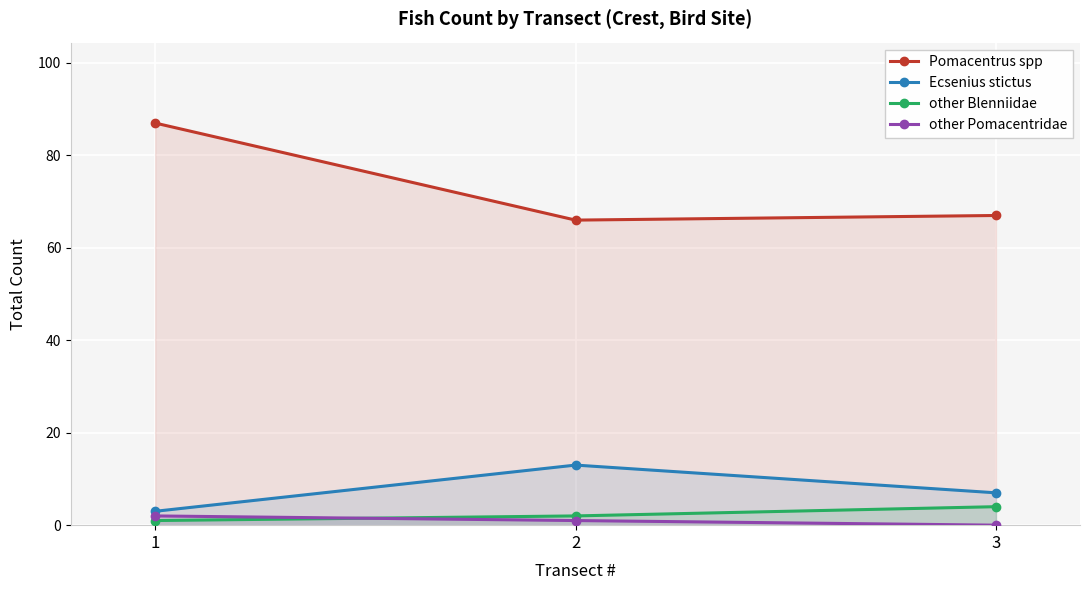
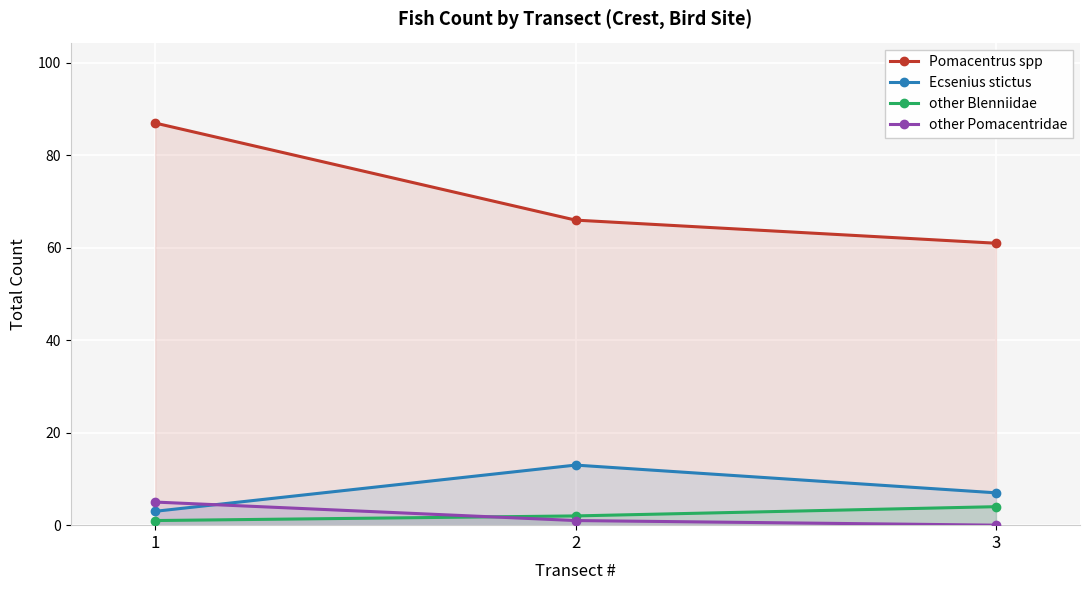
  {
    "Pomacentrus spp": {
      "1": 87,
      "2": 66,
-     "3": 67
+     "3": 61
    },
    "Ecsenius stictus": {
      "1": 3,
      "2": 13,
      "3": 7
    },
    "other Blenniidae": {
      "1": 1,
      "2": 2,
      "3": 4
    },
    "other Pomacentridae": {
-     "1": 2,
+     "1": 5,
      "2": 1,
      "3": 0
    }
  }
